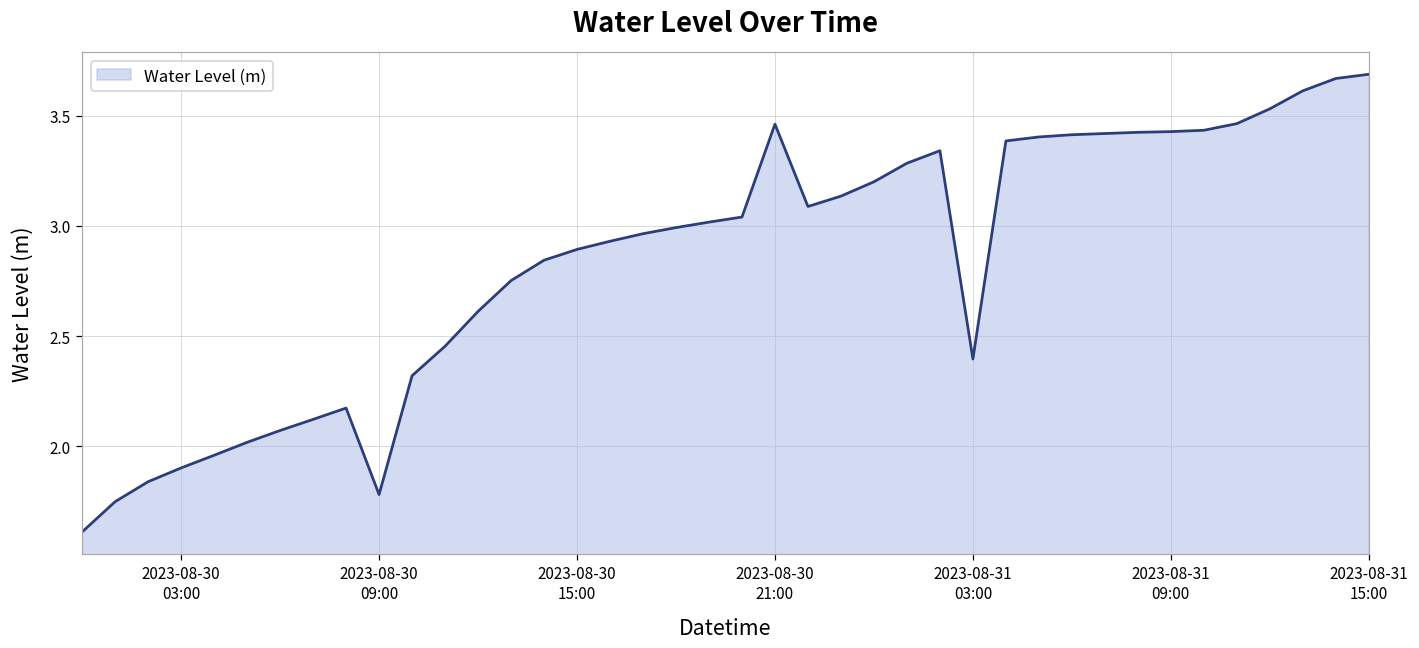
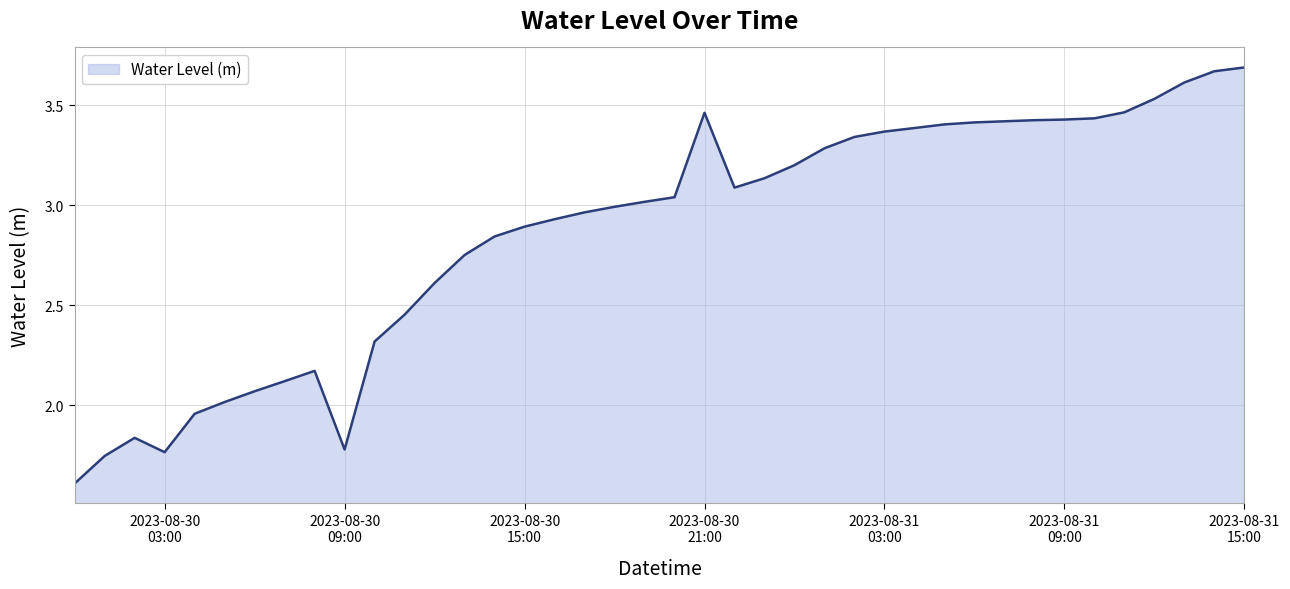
  {
-   "2023-08-30 03:00": 1.90,
+   "2023-08-30 03:00": 1.77,
    "2023-08-30 09:00": 1.78,
    "2023-08-30 15:00": 2.89,
    "2023-08-30 21:00": 3.46,
-   "2023-08-31 03:00": 2.40,
+   "2023-08-31 03:00": 3.37,
    "2023-08-31 09:00": 3.43,
    "2023-08-31 15:00": 3.69
  }
